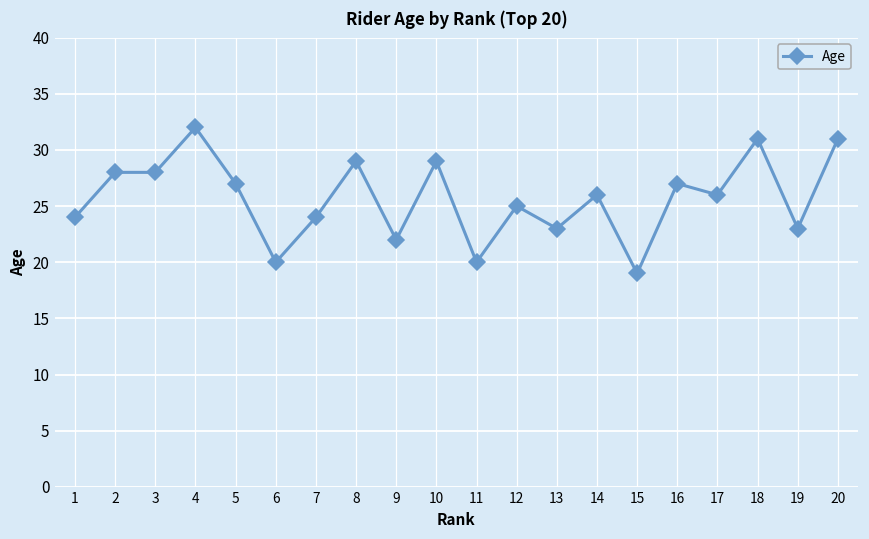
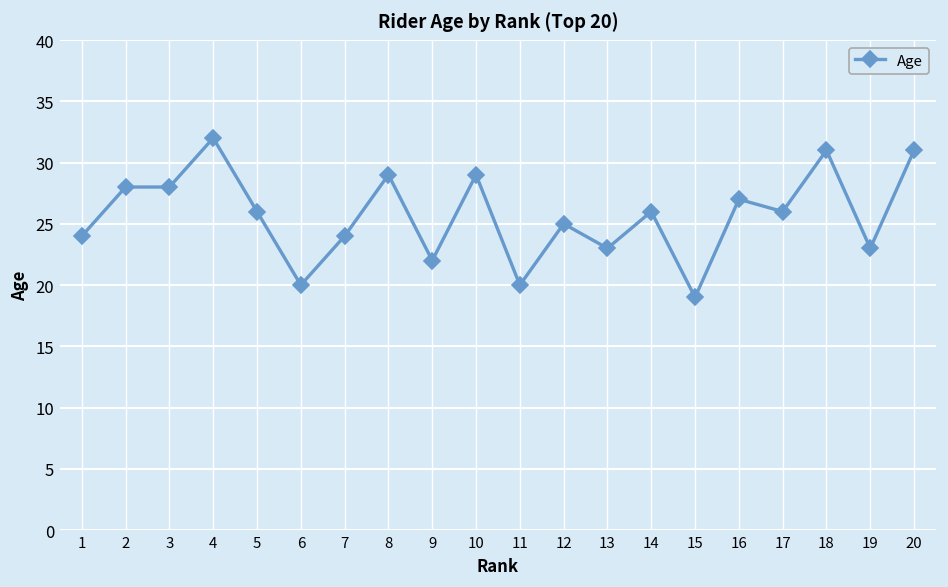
  {
    "1": 24,
    "2": 28,
    "3": 28,
    "4": 32,
-   "5": 27,
+   "5": 26,
    "6": 20,
    "7": 24,
    "8": 29,
    "9": 22,
    "10": 29,
    "11": 20,
    "12": 25,
    "13": 23,
    "14": 26,
    "15": 19,
    "16": 27,
    "17": 26,
    "18": 31,
    "19": 23,
    "20": 31
  }
